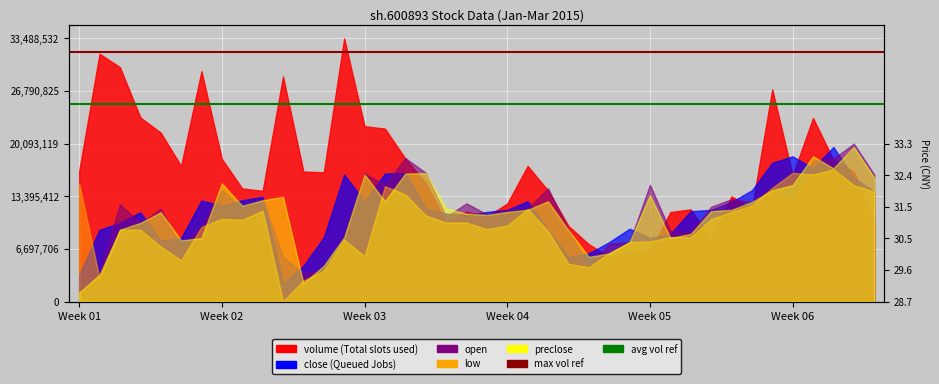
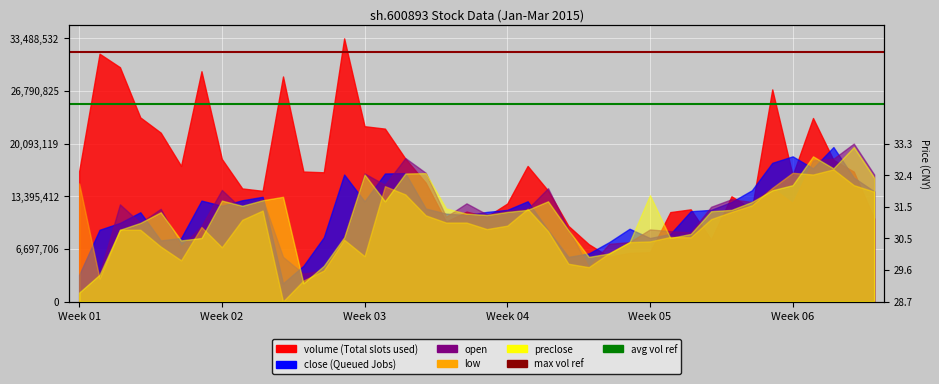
  {
    "open": {
      "Week 02": "14,000,000",
-     "Week 05": "15,000,000",
+     "Week 05": "9,000,000",
      "Week 06": "13,000,000"
    },
    "low": {
      "Week 01": "15,000,000",
-     "Week 02": "11,000,000",
+     "Week 02": "7,000,000",
      "Week 03": "6,000,000",
      "Week 04": "10,000,000",
      "Week 05": "8,000,000"
    },
    "preclose": {
-     "Week 02": "15,000,000",
+     "Week 02": "13,000,000",
      "Week 05": "14,000,000",
      "Week 06": "15,000,000"
    }
  }
